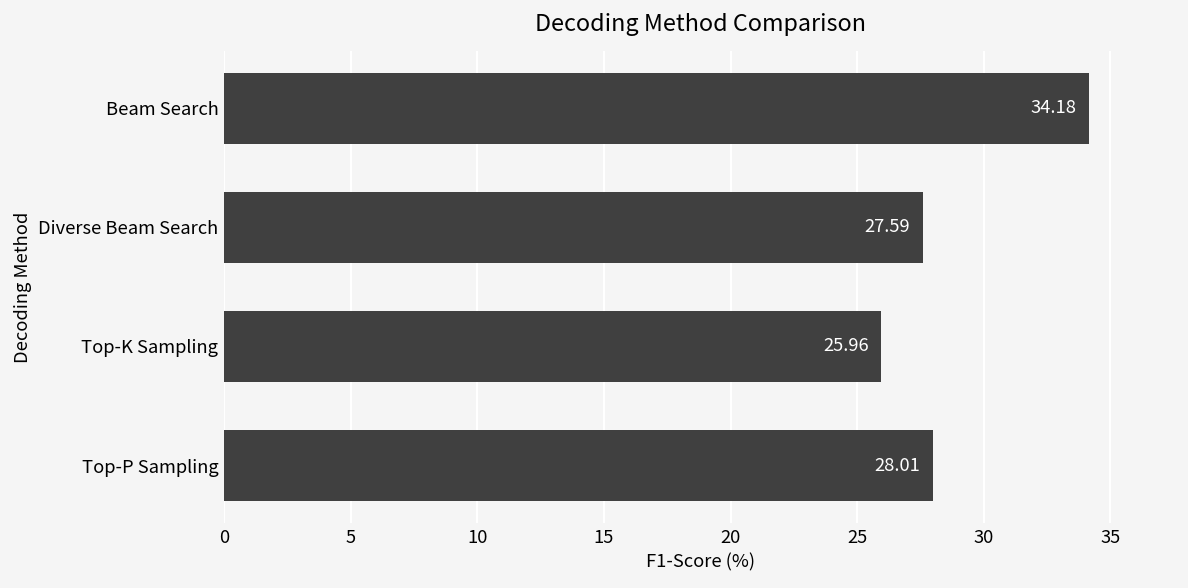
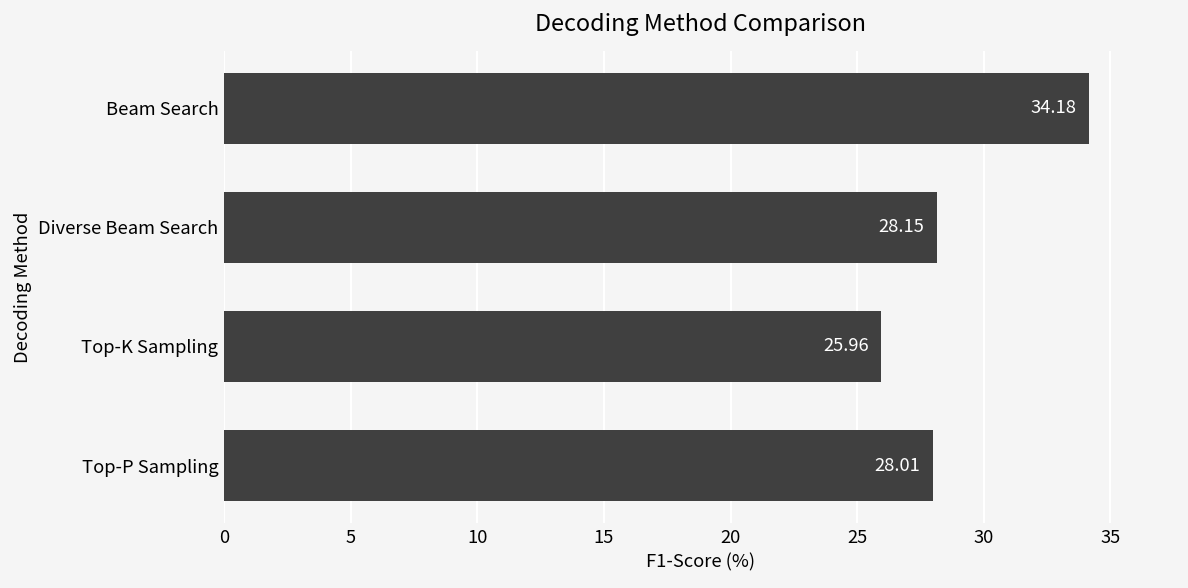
  {
    "Beam Search": 34.18,
-   "Diverse Beam Search": 27.59,
+   "Diverse Beam Search": 28.15,
    "Top-K Sampling": 25.96,
    "Top-P Sampling": 28.01
  }
